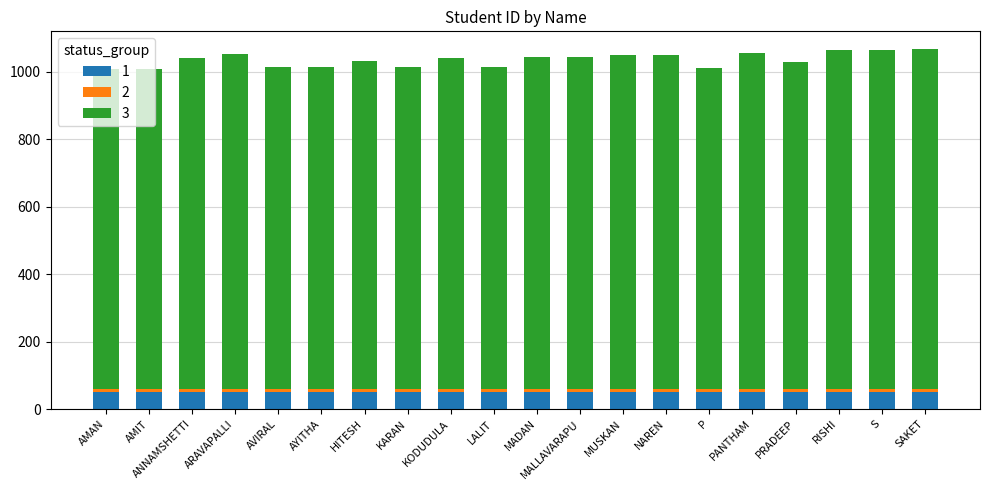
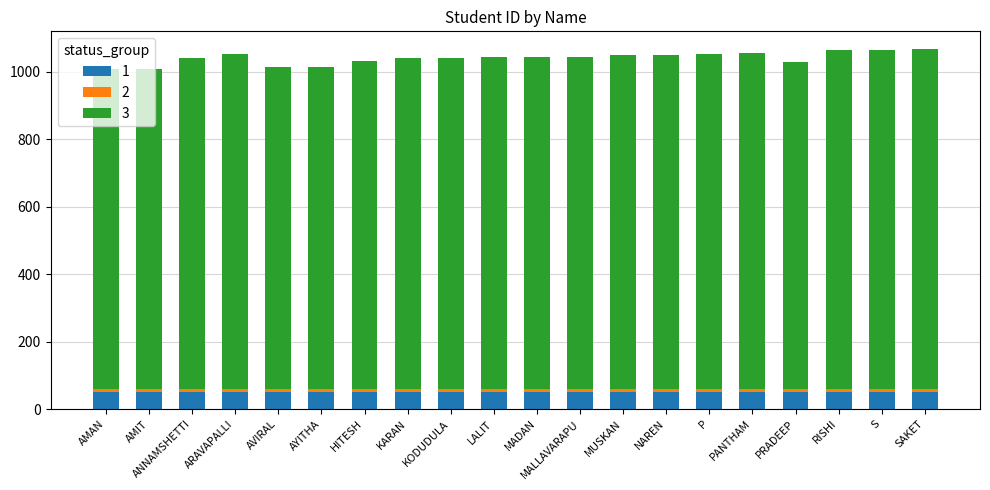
  {
    "1": {
      "AMAN": 50,
      "AMIT": 50,
      "ANNAMSHETTI": 50,
      "ARAVAPALLI": 50,
      "AVIRAL": 50,
      "AYITHA": 50,
      "HITESH": 50,
      "KARAN": 50,
      "KODUDULA": 50,
      "LALIT": 50,
      "MADAN": 50,
      "MALLAVARAPU": 50,
      "MUSKAN": 50,
      "NAREN": 50,
      "P": 50,
      "PANTHAM": 50,
      "PRADEEP": 50,
      "RISHI": 50,
      "S": 50,
      "SAKET": 50
    },
    "2": {
      "AMAN": 10,
      "AMIT": 10,
      "ANNAMSHETTI": 10,
      "ARAVAPALLI": 10,
      "AVIRAL": 10,
      "AYITHA": 10,
      "HITESH": 10,
      "KARAN": 10,
      "KODUDULA": 10,
      "LALIT": 10,
      "MADAN": 10,
      "MALLAVARAPU": 10,
      "MUSKAN": 10,
      "NAREN": 10,
      "P": 10,
      "PANTHAM": 10,
      "PRADEEP": 10,
      "RISHI": 10,
      "S": 10,
      "SAKET": 10
    },
    "3": {
      "ANNAMSHETTI": 980,
      "ARAVAPALLI": 990,
      "AVIRAL": 950,
      "AYITHA": 960,
      "HITESH": 970,
-     "KARAN": 950,
+     "KARAN": 980,
      "KODUDULA": 980,
-     "LALIT": 960,
+     "LALIT": 980,
      "MADAN": 980,
      "MALLAVARAPU": 980,
      "MUSKAN": 990,
      "NAREN": 990,
-     "P": 950,
+     "P": 990,
      "PANTHAM": 990,
      "PRADEEP": 970,
      "RISHI": 1000,
      "S": 1000,
      "SAKET": 1010
    }
  }
